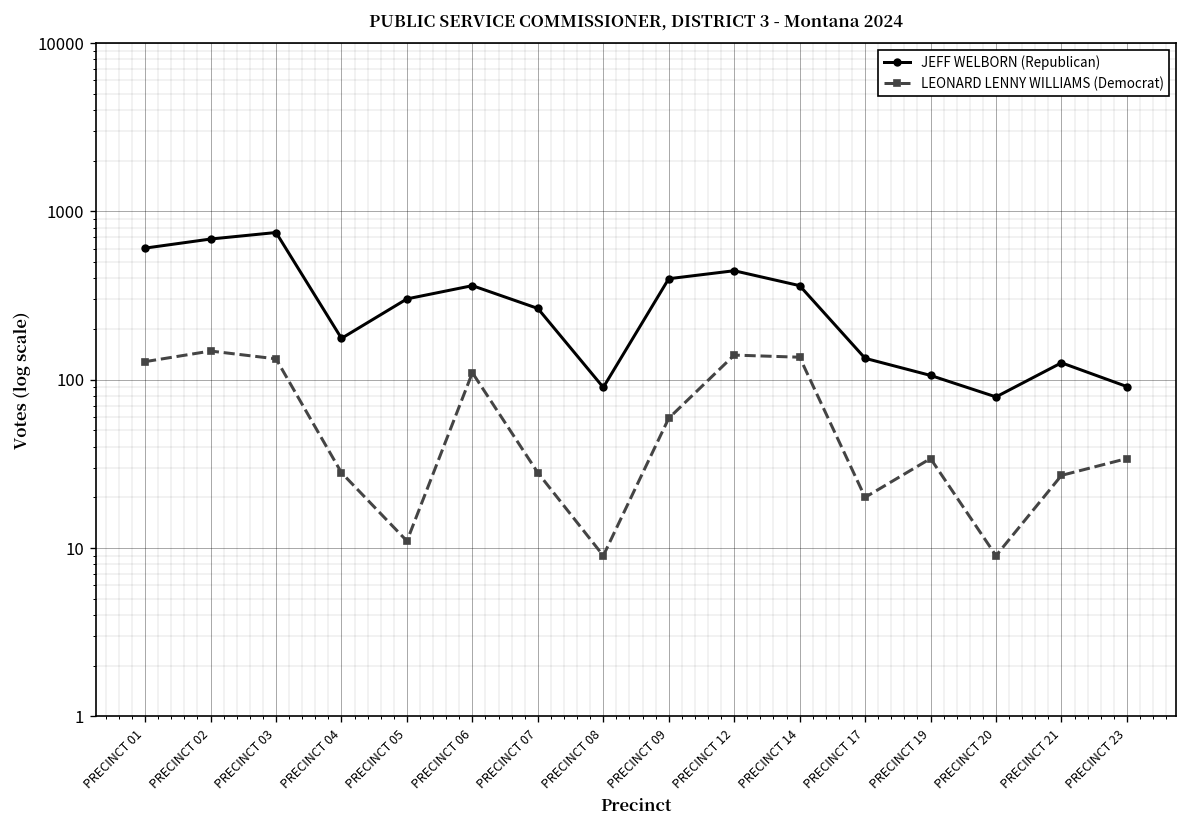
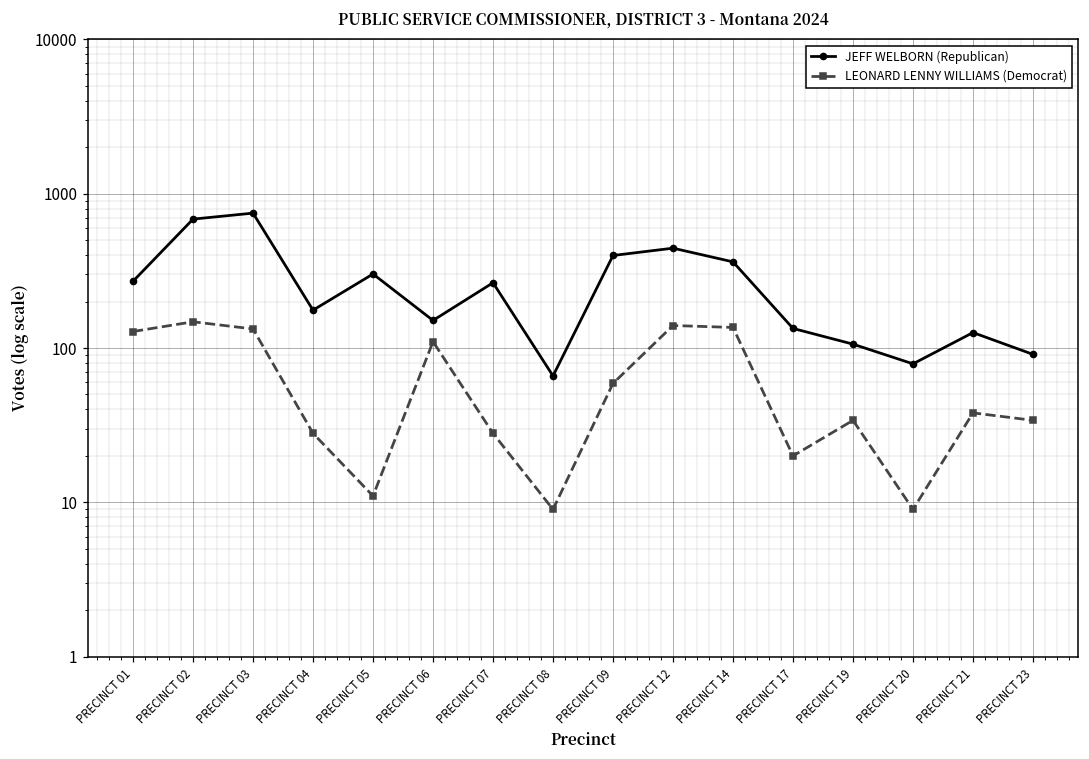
  {
    "JEFF WELBORN (Republican)": {
-     "PRECINCT 01": 610,
+     "PRECINCT 01": 270,
      "PRECINCT 02": 700,
      "PRECINCT 03": 700,
      "PRECINCT 04": 180,
      "PRECINCT 05": 300,
-     "PRECINCT 06": 360,
+     "PRECINCT 06": 150,
      "PRECINCT 07": 270,
-     "PRECINCT 08": 90,
+     "PRECINCT 08": 70,
      "PRECINCT 09": 400,
      "PRECINCT 12": 440,
      "PRECINCT 14": 360,
      "PRECINCT 17": 130,
      "PRECINCT 19": 110,
      "PRECINCT 20": 80,
      "PRECINCT 21": 130,
      "PRECINCT 23": 90
    },
    "LEONARD LENNY WILLIAMS (Democrat)": {
      "PRECINCT 01": 130,
      "PRECINCT 02": 150,
      "PRECINCT 03": 130,
      "PRECINCT 04": 28,
      "PRECINCT 05": 11,
      "PRECINCT 06": 110,
      "PRECINCT 07": 28,
      "PRECINCT 08": 9,
      "PRECINCT 09": 59,
      "PRECINCT 12": 140,
      "PRECINCT 14": 140,
      "PRECINCT 17": 20,
      "PRECINCT 19": 34,
      "PRECINCT 20": 9,
-     "PRECINCT 21": 27,
+     "PRECINCT 21": 38,
      "PRECINCT 23": 34
    }
  }
